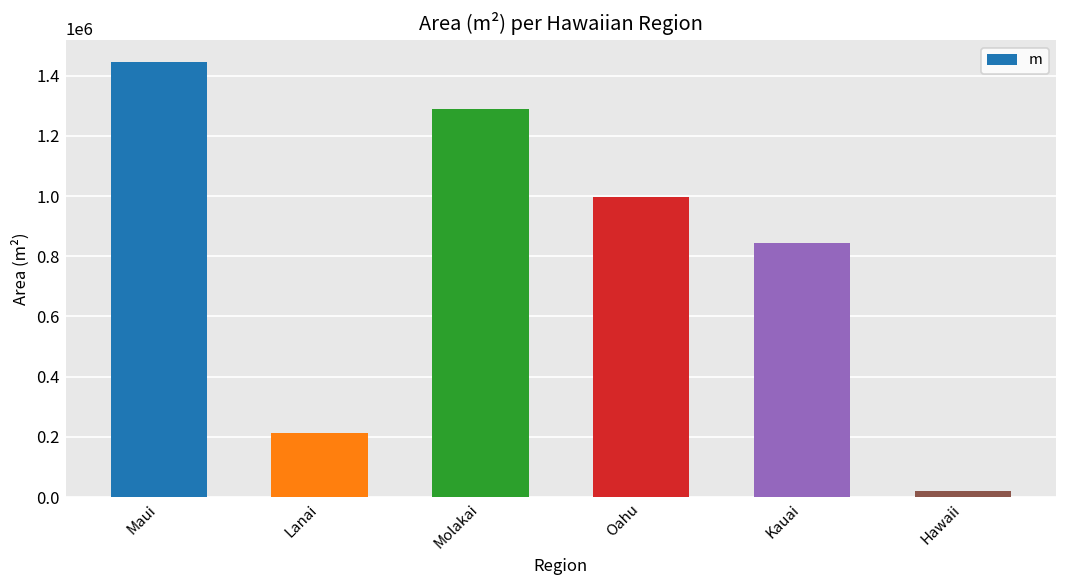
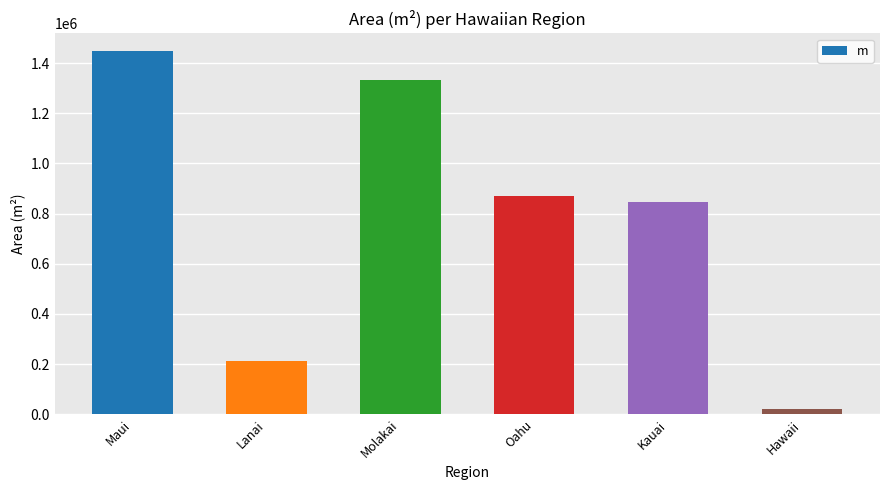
  {
    "Maui": 1450000,
    "Lanai": 210000,
-   "Molakai": 1290000,
-   "Oahu": 1000000,
+   "Molakai": 1330000,
+   "Oahu": 870000,
    "Kauai": 850000,
    "Hawaii": 20000
  }
